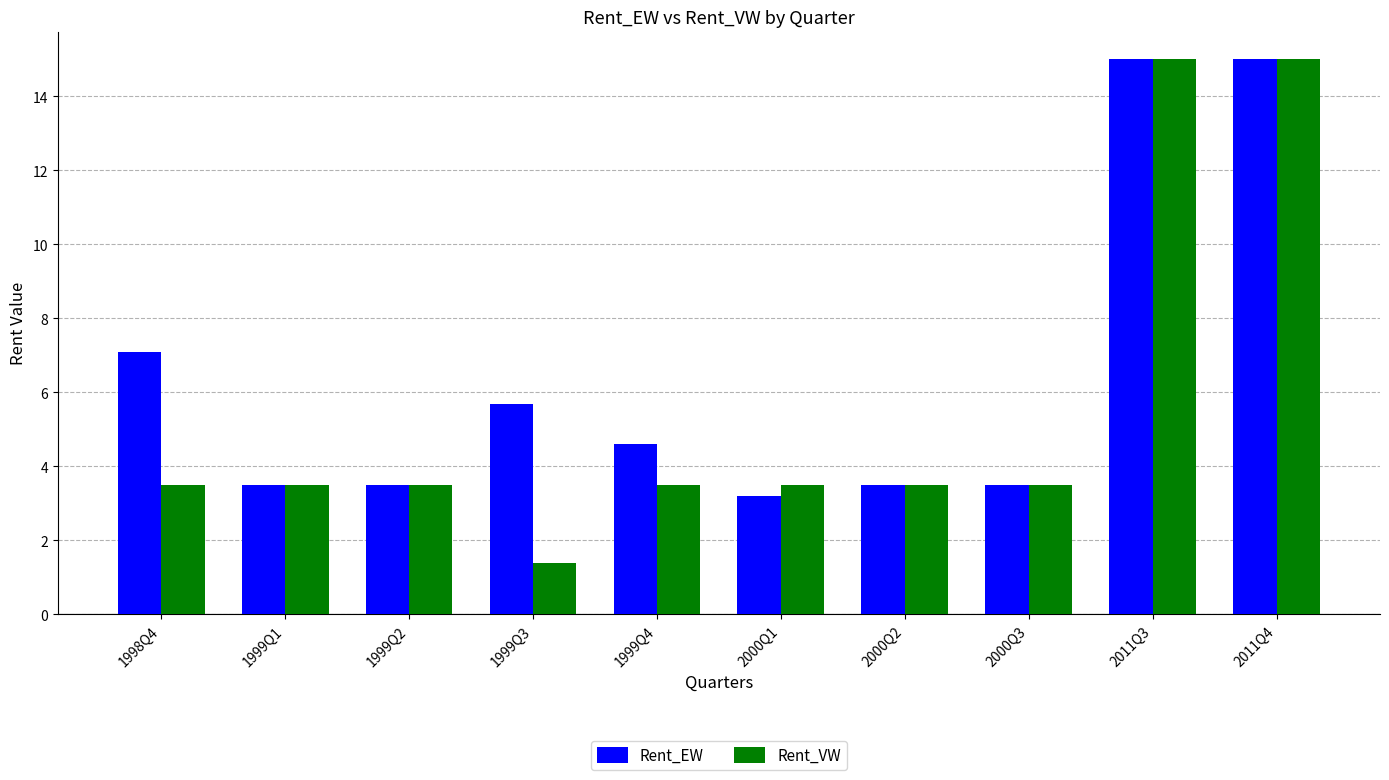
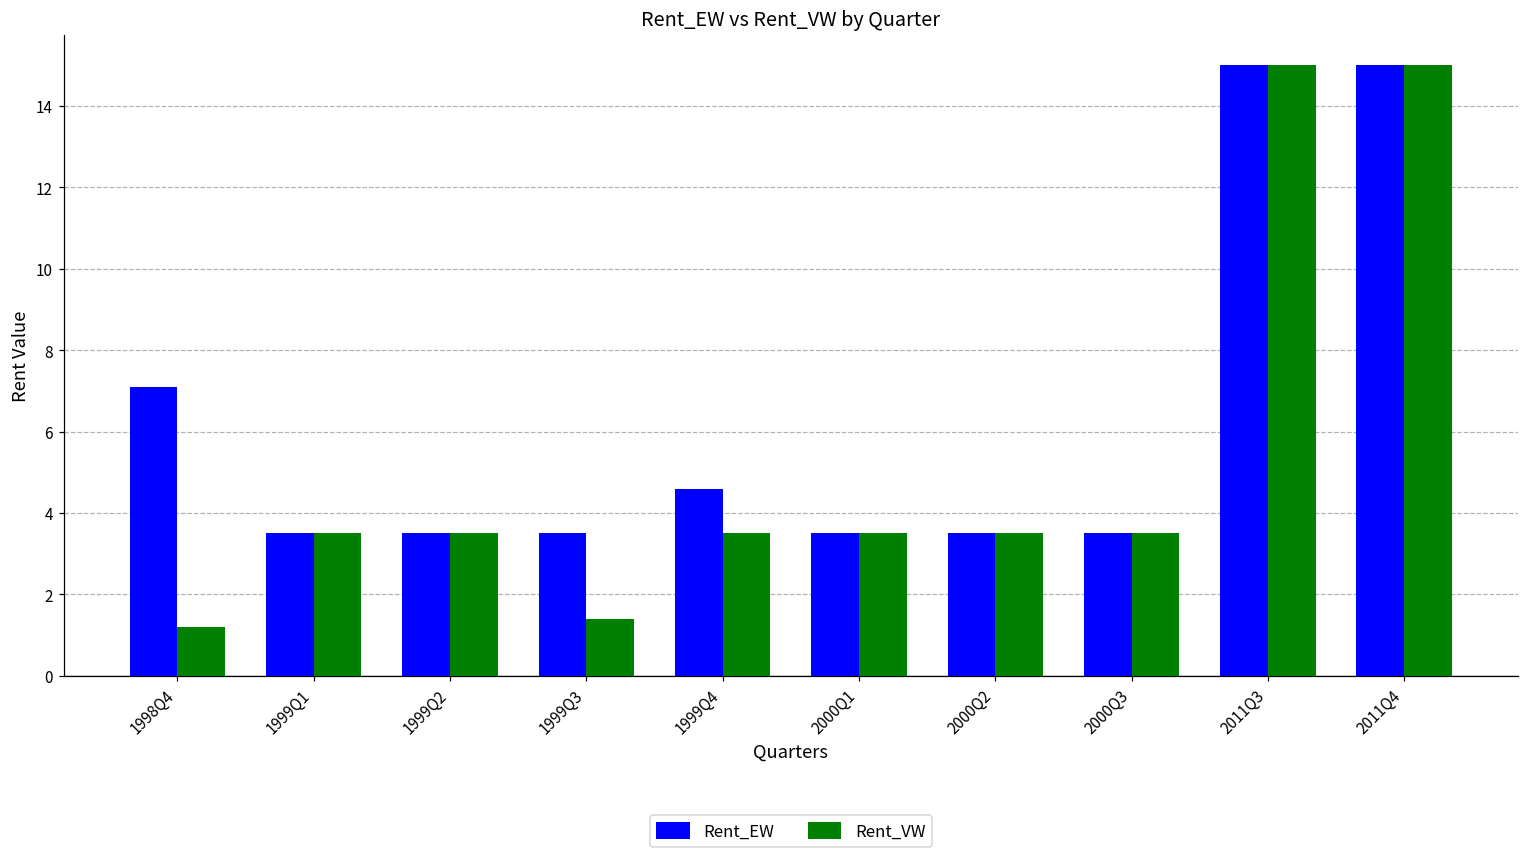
  {
    "Rent_EW": {
      "1998Q4": 7.1,
      "1999Q1": 3.5,
      "1999Q2": 3.5,
-     "1999Q3": 5.7,
+     "1999Q3": 3.5,
      "1999Q4": 4.6,
-     "2000Q1": 3.2,
+     "2000Q1": 3.5,
      "2000Q2": 3.5,
      "2000Q3": 3.5,
      "2011Q3": 15.0,
      "2011Q4": 15.0
    },
    "Rent_VW": {
-     "1998Q4": 3.5,
+     "1998Q4": 1.2,
      "1999Q1": 3.5,
      "1999Q2": 3.5,
      "1999Q3": 1.4,
      "1999Q4": 3.5,
      "2000Q1": 3.5,
      "2000Q2": 3.5,
      "2000Q3": 3.5,
      "2011Q3": 15.0,
      "2011Q4": 15.0
    }
  }
